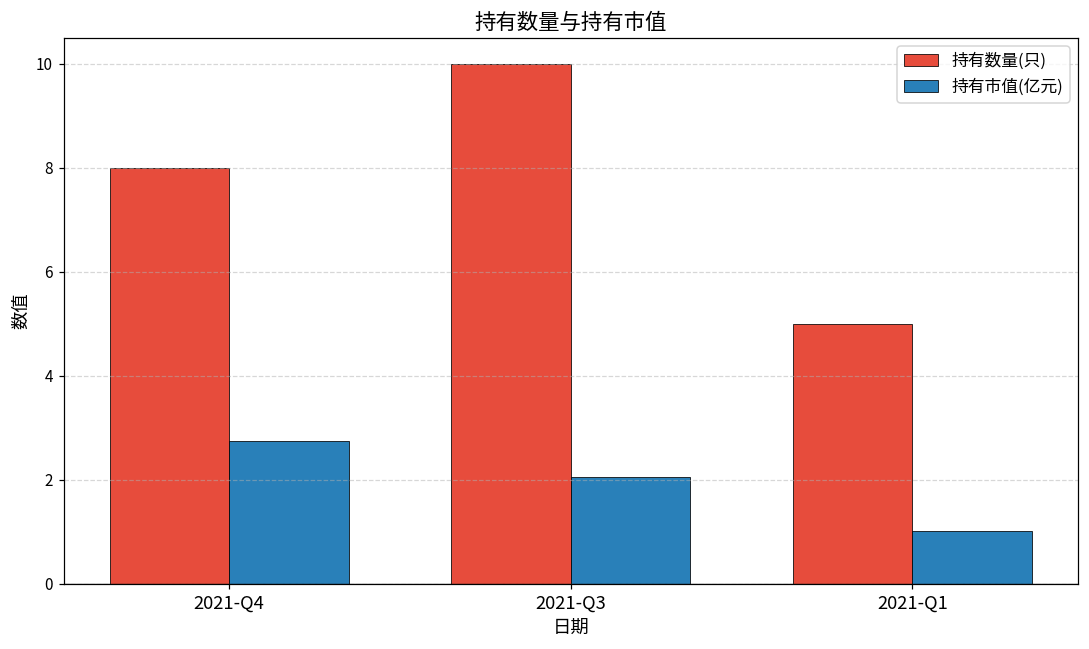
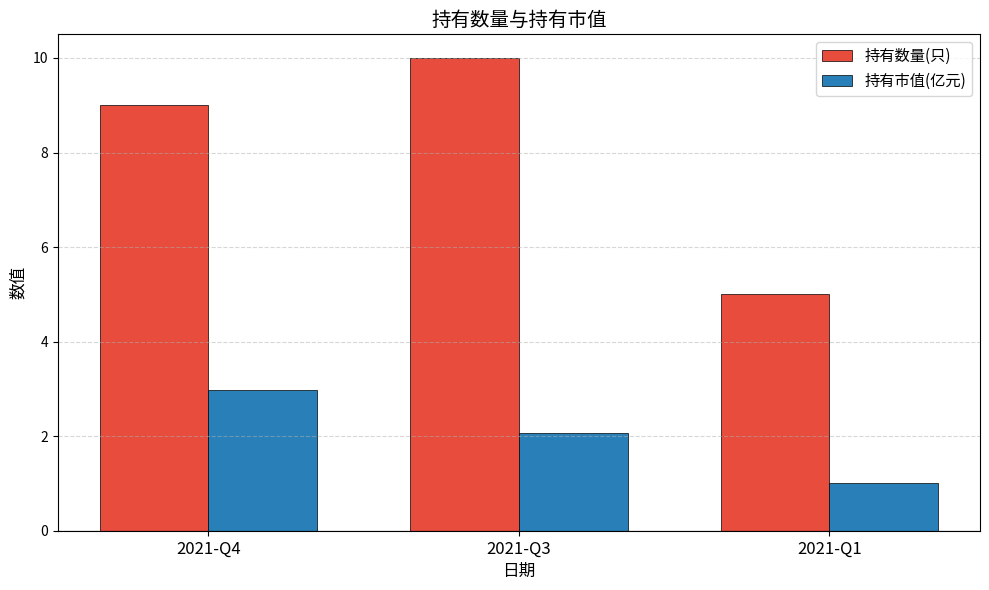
  {
    "持有数量(只)": {
-     "2021-Q4": 8,
+     "2021-Q4": 9,
      "2021-Q3": 10,
      "2021-Q1": 5
    },
    "持有市值(亿元)": {
-     "2021-Q4": 2.7,
+     "2021-Q4": 3.0,
      "2021-Q3": 2.1,
      "2021-Q1": 1.0
    }
  }
